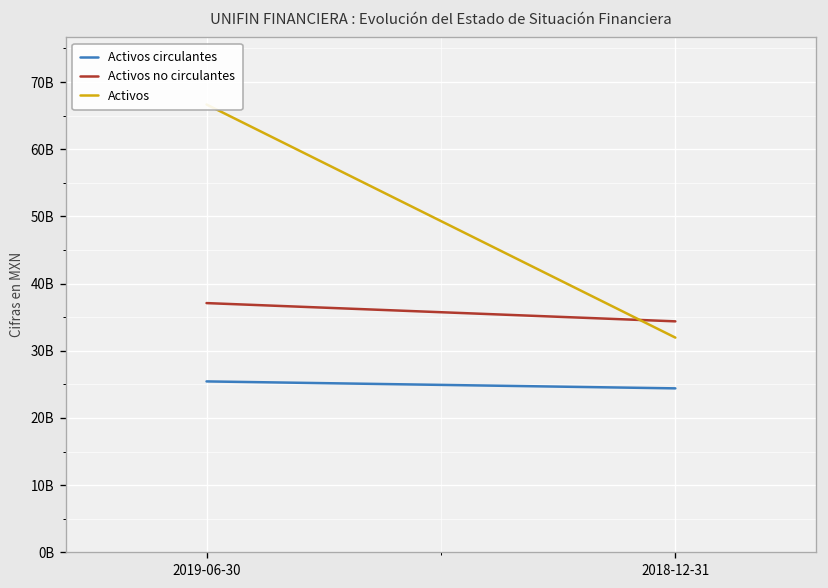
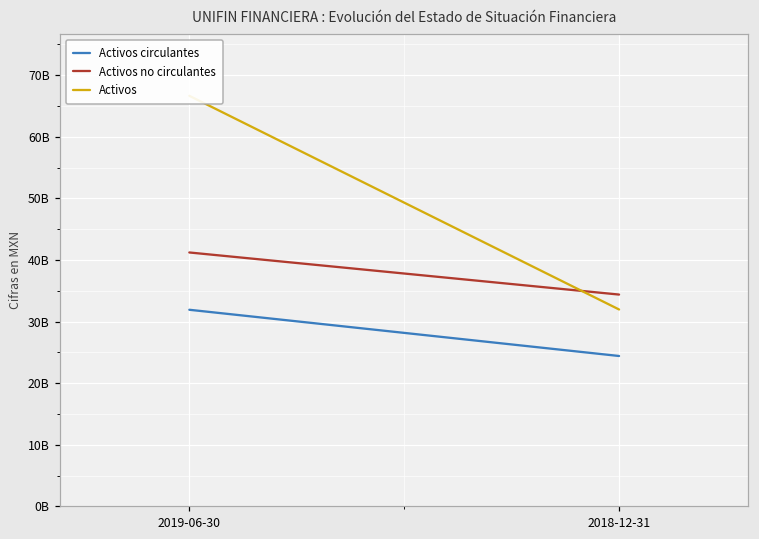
  {
    "Activos circulantes": {
-     "2019-06-30": 25000000000,
+     "2019-06-30": 32000000000,
      "2018-12-31": 24000000000
    },
    "Activos no circulantes": {
-     "2019-06-30": 37000000000,
+     "2019-06-30": 41000000000,
      "2018-12-31": 34000000000
    },
    "Activos": {
      "2018-12-31": 32000000000
    }
  }
